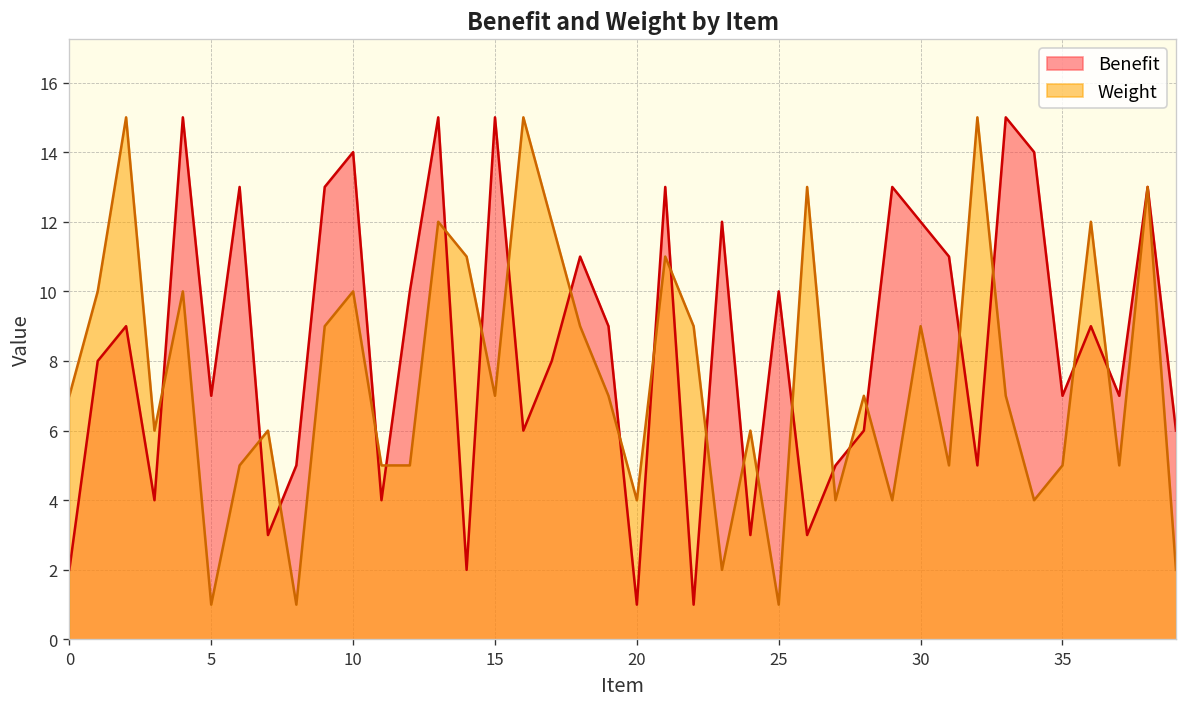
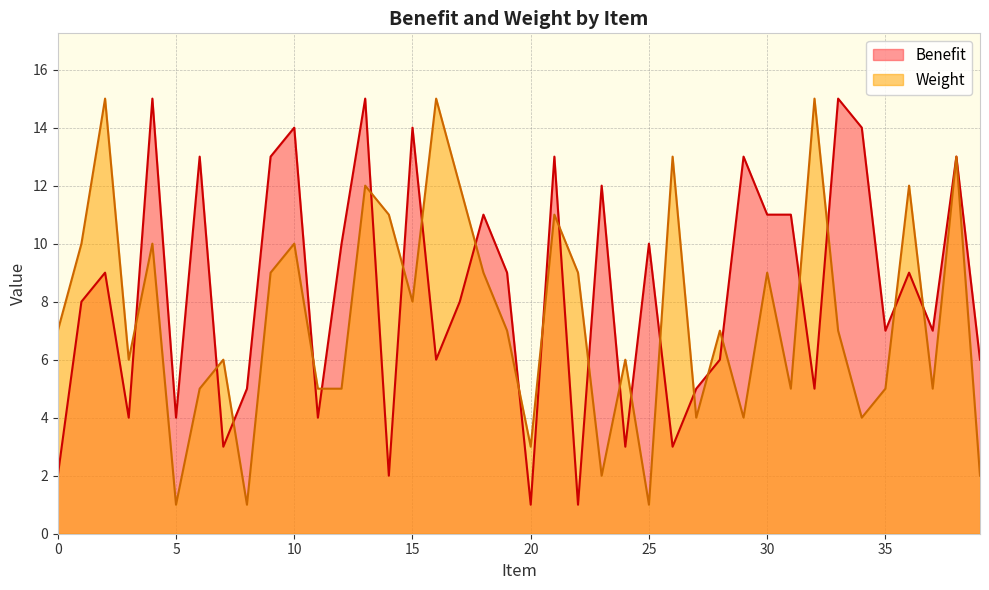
  {
    "Benefit": {
      "0": 2,
-     "5": 7,
+     "5": 4,
      "10": 14,
-     "15": 15,
+     "15": 14,
      "20": 1,
      "25": 10,
-     "30": 12,
+     "30": 11,
      "35": 7
    },
    "Weight": {
      "0": 7,
      "5": 1,
      "10": 10,
-     "15": 7,
-     "20": 4,
+     "15": 8,
+     "20": 3,
      "25": 1,
      "30": 9,
      "35": 5
    }
  }
